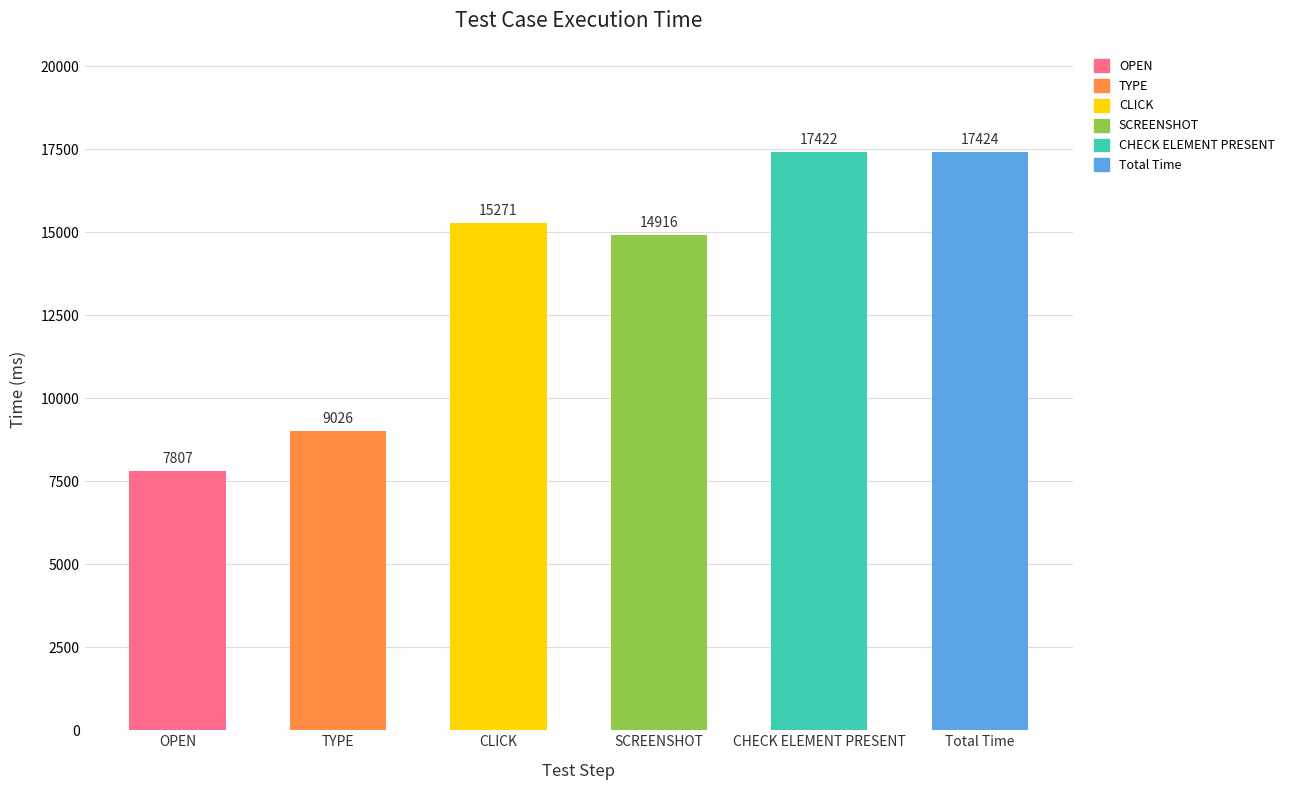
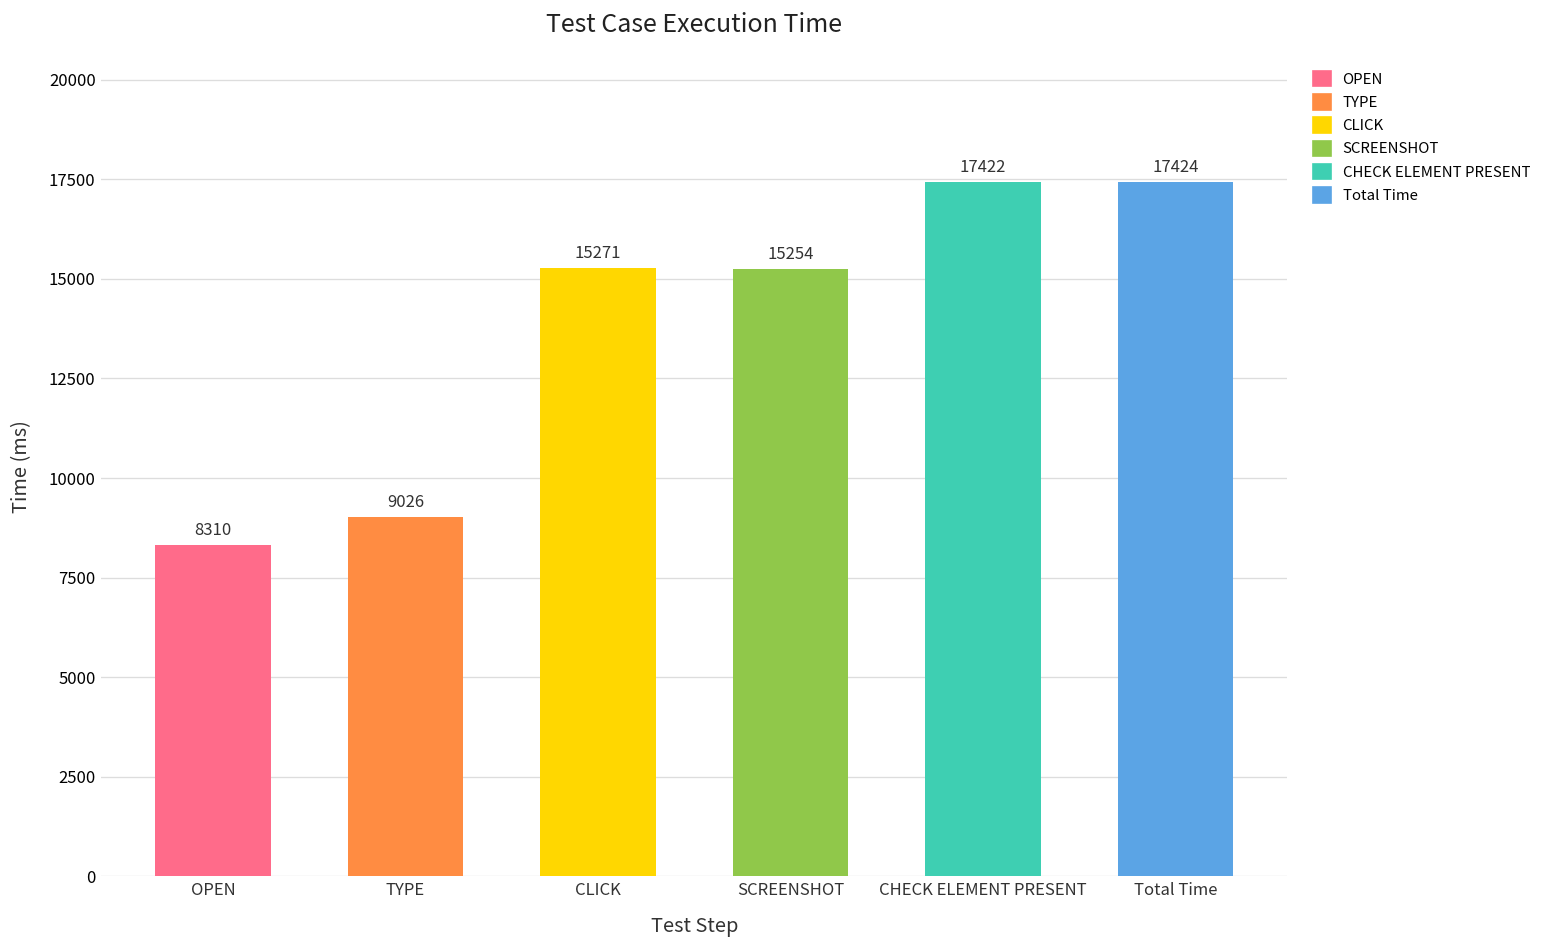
  {
-   "OPEN": 7807,
+   "OPEN": 8310,
    "TYPE": 9026,
    "CLICK": 15271,
-   "SCREENSHOT": 14916,
+   "SCREENSHOT": 15254,
    "CHECK ELEMENT PRESENT": 17422,
    "Total Time": 17424
  }
